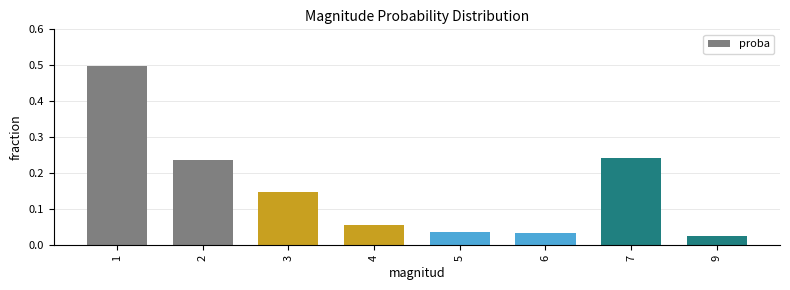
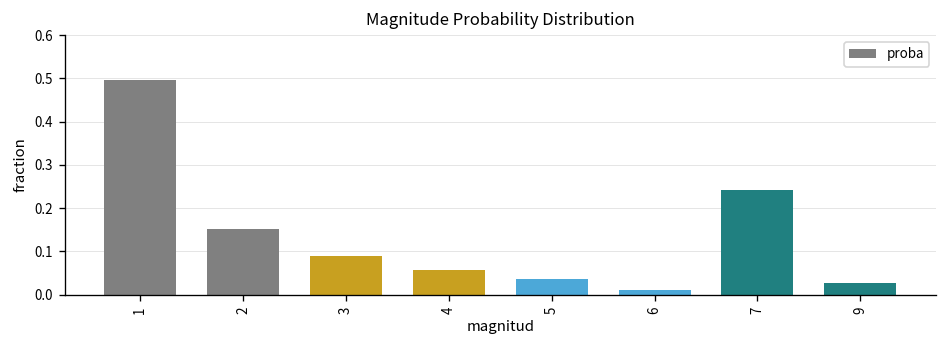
  {
    "1": 0.50,
-   "2": 0.24,
-   "3": 0.15,
+   "2": 0.15,
+   "3": 0.09,
    "4": 0.06,
    "5": 0.04,
-   "6": 0.03,
+   "6": 0.01,
    "7": 0.24,
    "9": 0.03
  }
